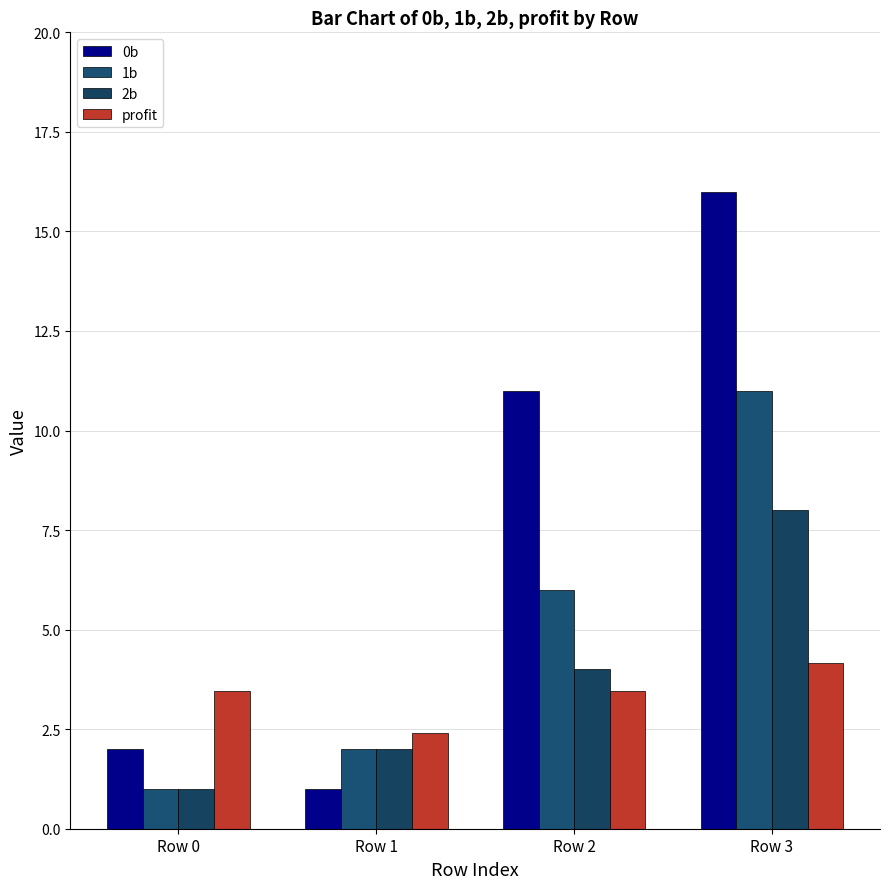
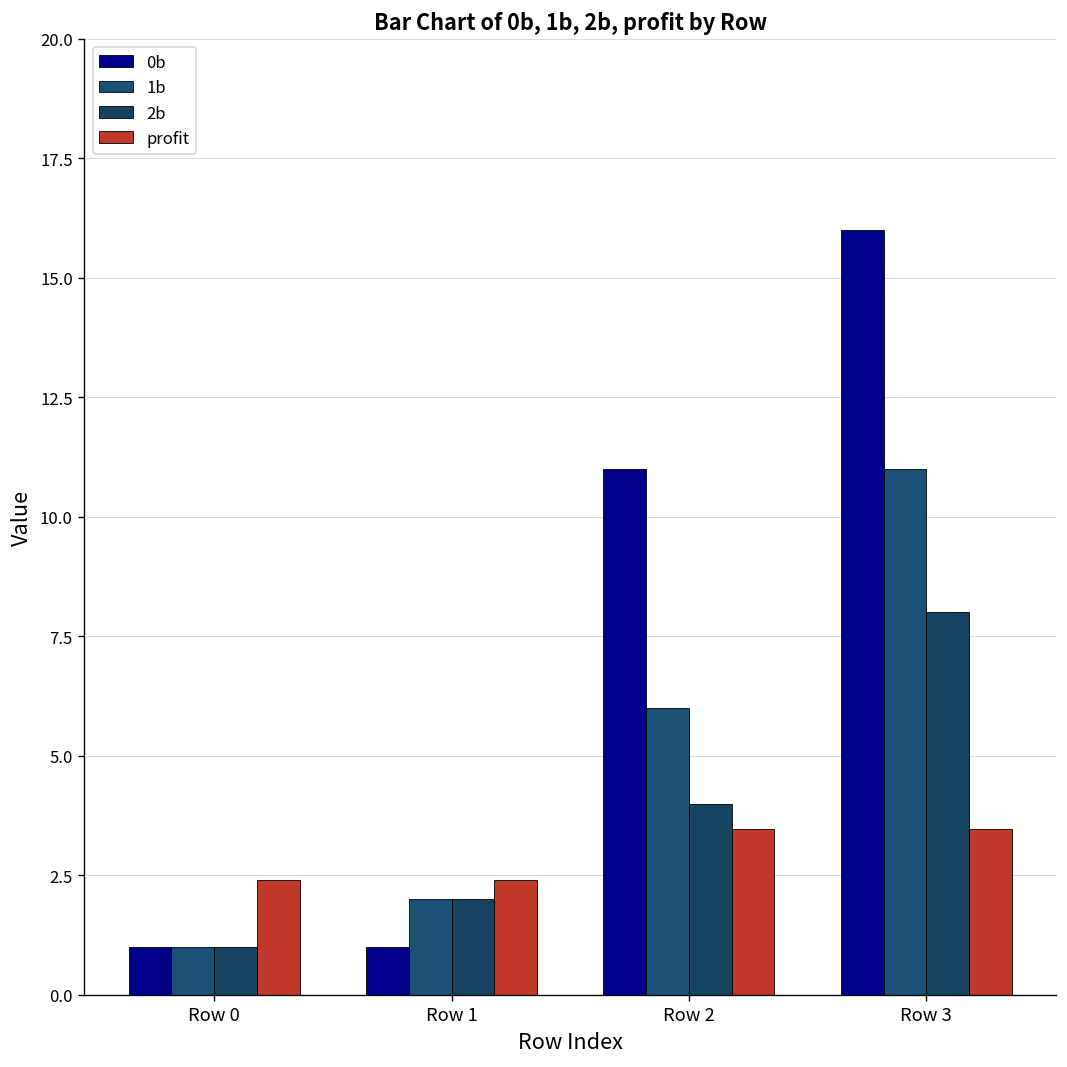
  {
    "0b": {
-     "Row 0": 2,
+     "Row 0": 1,
      "Row 1": 1,
      "Row 2": 11,
      "Row 3": 16
    },
    "profit": {
-     "Row 0": 3.5,
+     "Row 0": 2.4,
      "Row 1": 2.4,
      "Row 2": 3.5,
-     "Row 3": 4.2
+     "Row 3": 3.5
    }
  }
